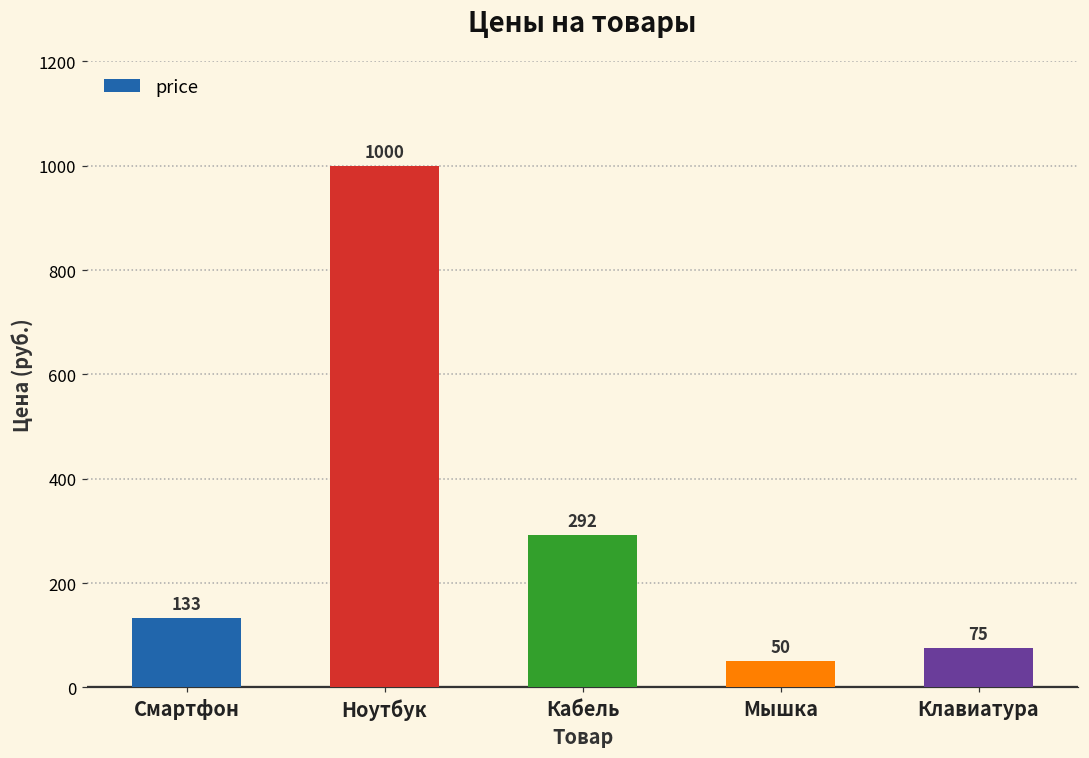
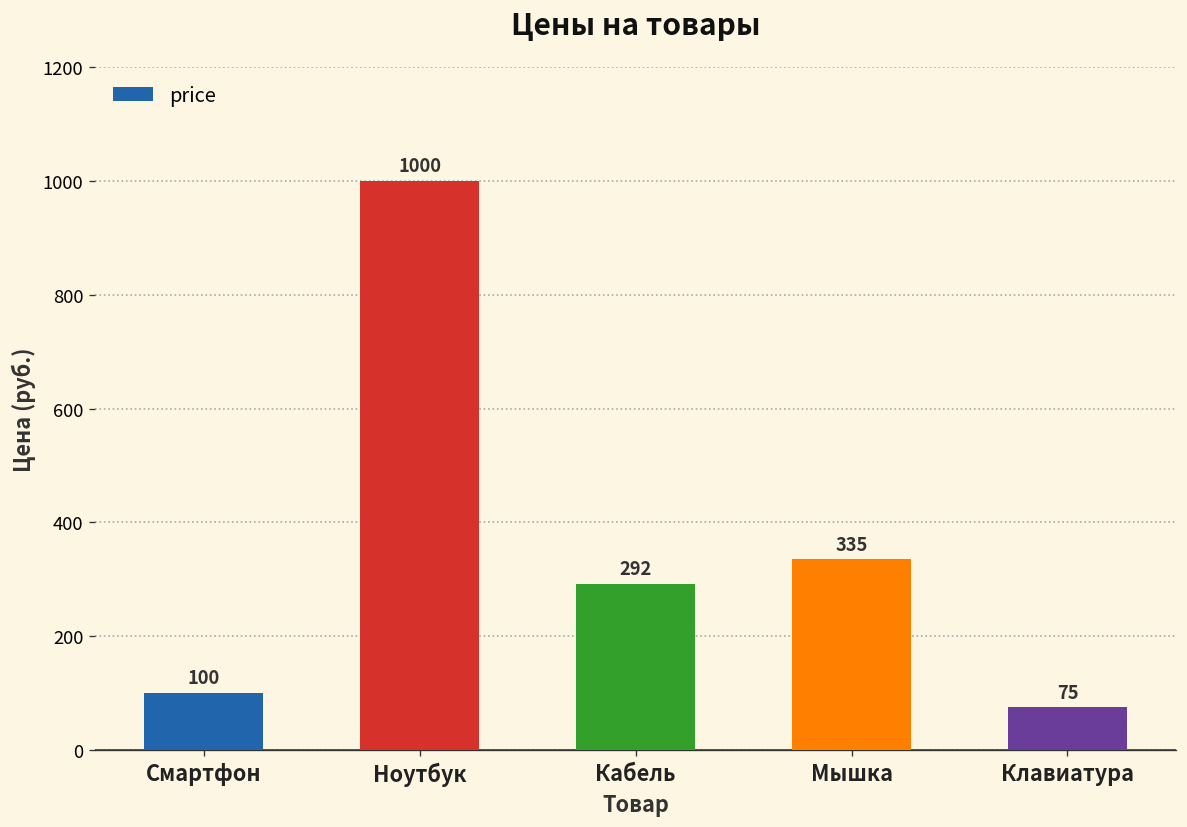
  {
-   "Смартфон": 133,
+   "Смартфон": 100,
    "Ноутбук": 1000,
    "Кабель": 292,
-   "Мышка": 50,
+   "Мышка": 335,
    "Клавиатура": 75
  }
